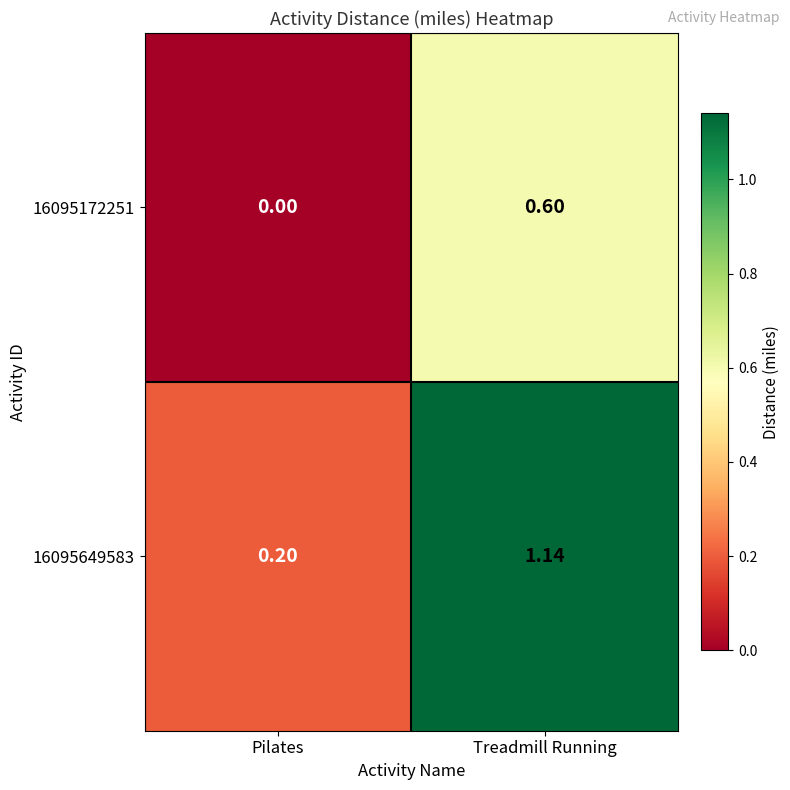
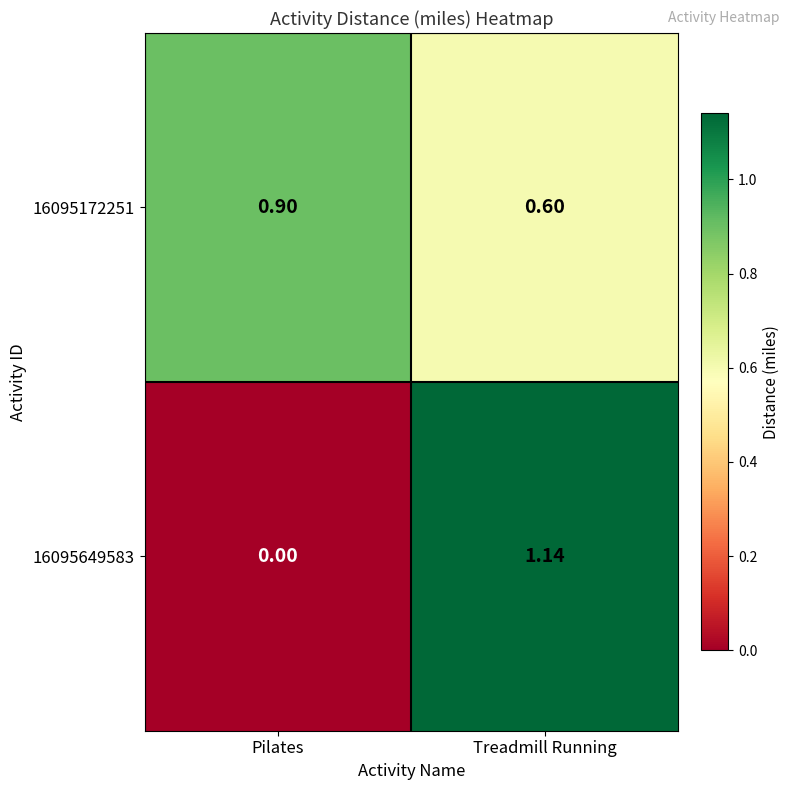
  {
    "16095172251": {
-     "Pilates": 0.00,
+     "Pilates": 0.90,
      "Treadmill Running": 0.60
    },
    "16095649583": {
-     "Pilates": 0.20,
+     "Pilates": 0.00,
      "Treadmill Running": 1.14
    }
  }
